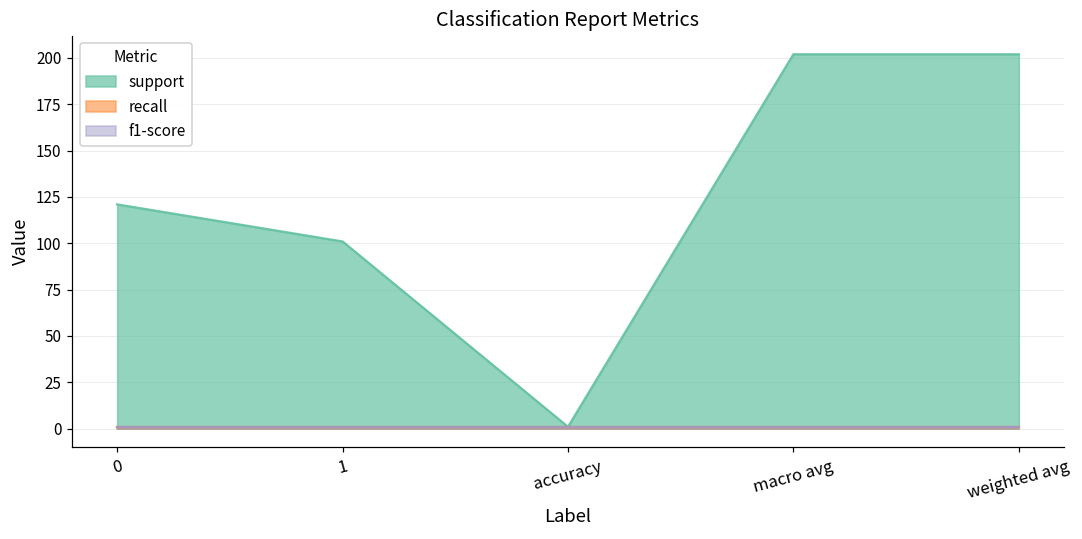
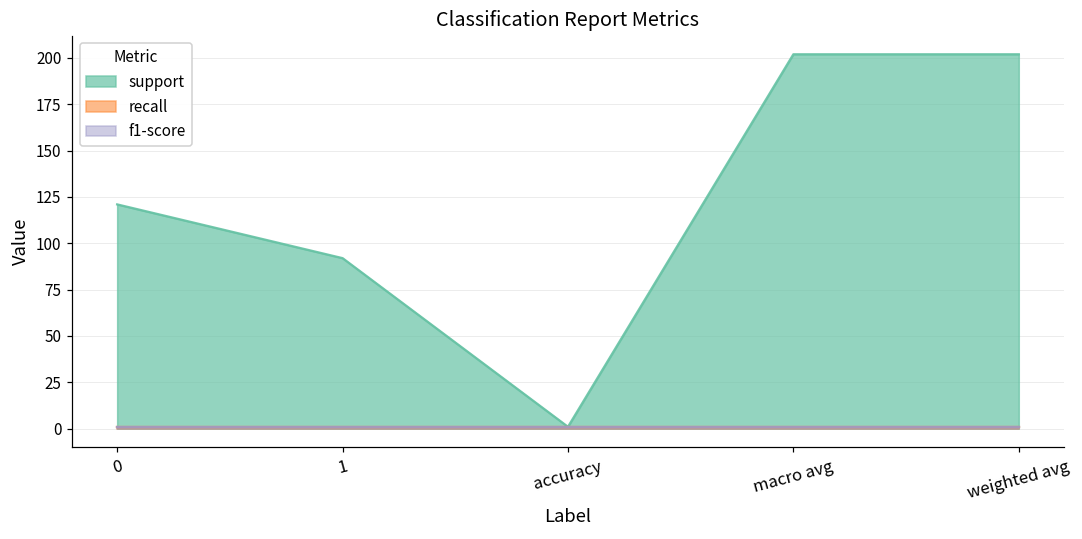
  {
    "support": {
      "0": 121,
-     "1": 101,
+     "1": 92,
      "macro avg": 202,
      "weighted avg": 202
    },
    "f1-score": {
      "0": 1,
      "1": 1,
      "macro avg": 1,
      "weighted avg": 1
    }
  }
